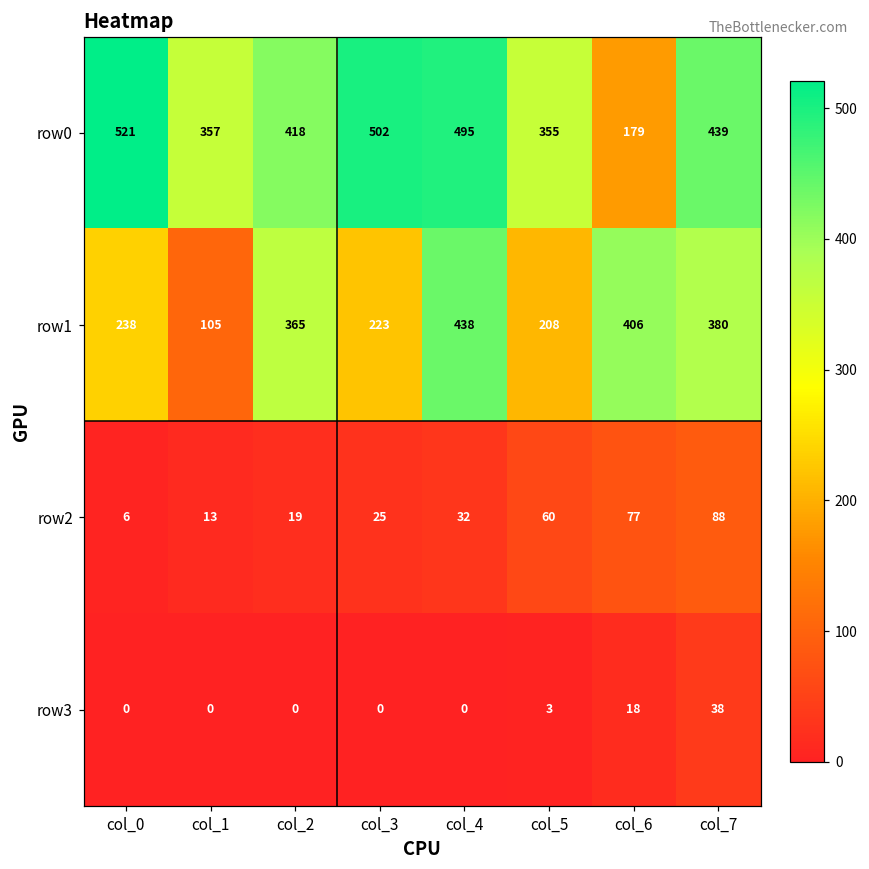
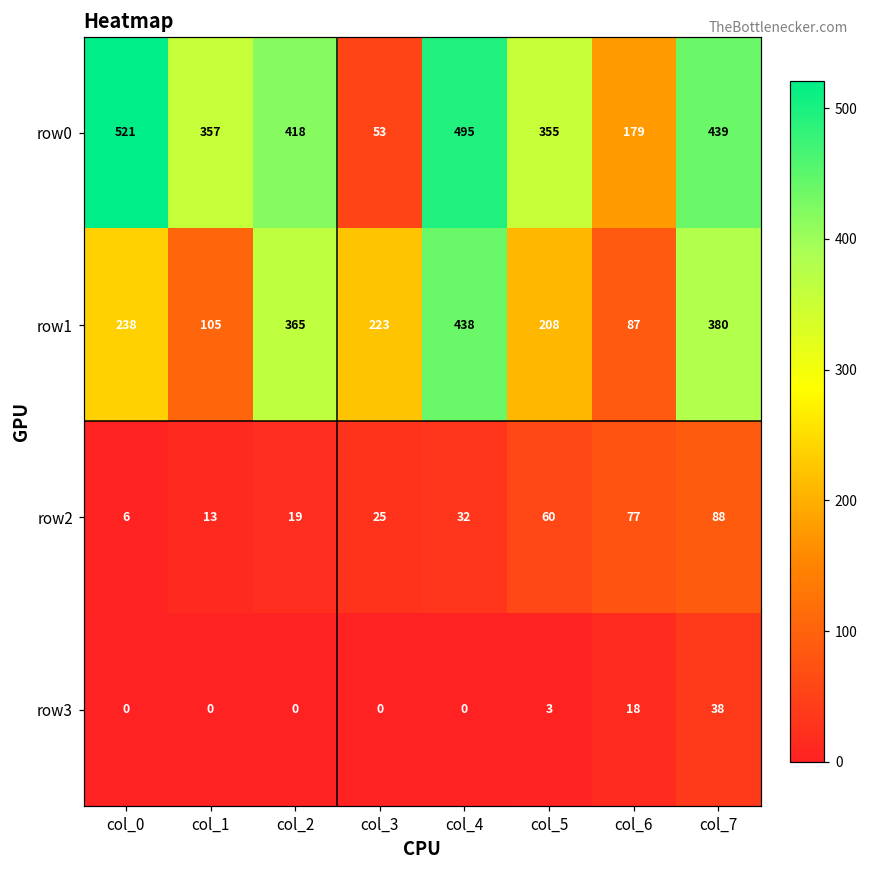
  {
    "row0": {
      "col_0": 521,
      "col_1": 357,
      "col_2": 418,
-     "col_3": 502,
+     "col_3": 53,
      "col_4": 495,
      "col_5": 355,
      "col_6": 179,
      "col_7": 439
    },
    "row1": {
      "col_0": 238,
      "col_1": 105,
      "col_2": 365,
      "col_3": 223,
      "col_4": 438,
      "col_5": 208,
-     "col_6": 406,
+     "col_6": 87,
      "col_7": 380
    },
    "row2": {
      "col_0": 6,
      "col_1": 13,
      "col_2": 19,
      "col_3": 25,
      "col_4": 32,
      "col_5": 60,
      "col_6": 77,
      "col_7": 88
    },
    "row3": {
      "col_0": 0,
      "col_1": 0,
      "col_2": 0,
      "col_3": 0,
      "col_4": 0,
      "col_5": 3,
      "col_6": 18,
      "col_7": 38
    }
  }
